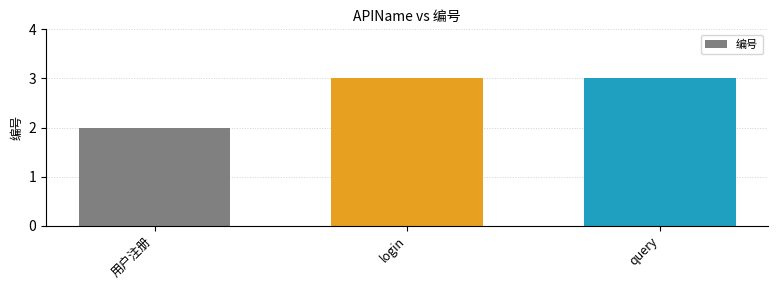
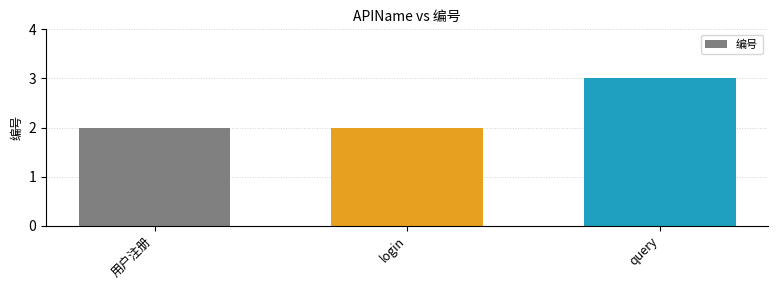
  {
    "用户注册": 2,
-   "login": 3,
+   "login": 2,
    "query": 3
  }
